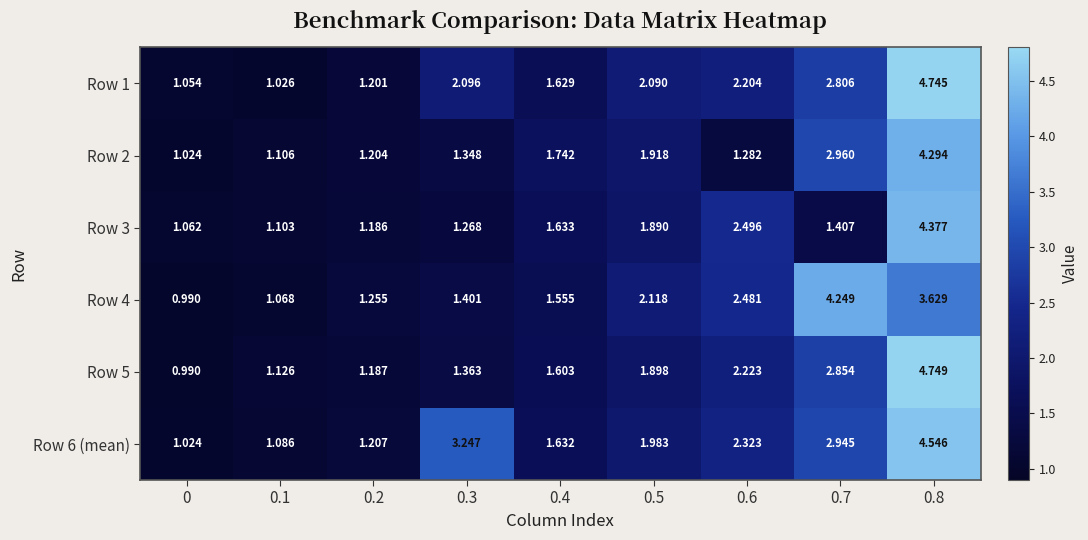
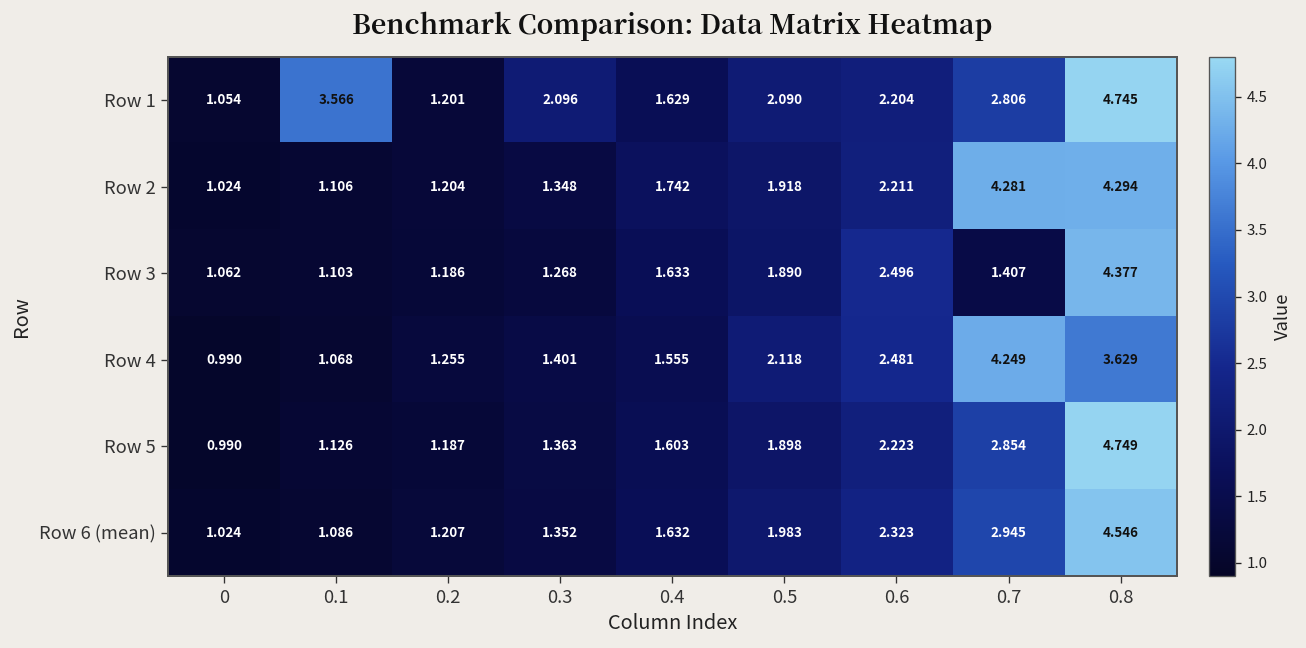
  {
    "Row 1": {
      "0": 1.054,
-     "0.1": 1.026,
+     "0.1": 3.566,
      "0.2": 1.201,
      "0.3": 2.096,
      "0.4": 1.629,
      "0.5": 2.090,
      "0.6": 2.204,
      "0.7": 2.806,
      "0.8": 4.745
    },
    "Row 2": {
      "0": 1.024,
      "0.1": 1.106,
      "0.2": 1.204,
      "0.3": 1.348,
      "0.4": 1.742,
      "0.5": 1.918,
-     "0.6": 1.282,
-     "0.7": 2.960,
+     "0.6": 2.211,
+     "0.7": 4.281,
      "0.8": 4.294
    },
    "Row 3": {
      "0": 1.062,
      "0.1": 1.103,
      "0.2": 1.186,
      "0.3": 1.268,
      "0.4": 1.633,
      "0.5": 1.890,
      "0.6": 2.496,
      "0.7": 1.407,
      "0.8": 4.377
    },
    "Row 4": {
      "0": 0.990,
      "0.1": 1.068,
      "0.2": 1.255,
      "0.3": 1.401,
      "0.4": 1.555,
      "0.5": 2.118,
      "0.6": 2.481,
      "0.7": 4.249,
      "0.8": 3.629
    },
    "Row 5": {
      "0": 0.990,
      "0.1": 1.126,
      "0.2": 1.187,
      "0.3": 1.363,
      "0.4": 1.603,
      "0.5": 1.898,
      "0.6": 2.223,
      "0.7": 2.854,
      "0.8": 4.749
    },
    "Row 6 (mean)": {
      "0": 1.024,
      "0.1": 1.086,
      "0.2": 1.207,
-     "0.3": 3.247,
+     "0.3": 1.352,
      "0.4": 1.632,
      "0.5": 1.983,
      "0.6": 2.323,
      "0.7": 2.945,
      "0.8": 4.546
    }
  }
